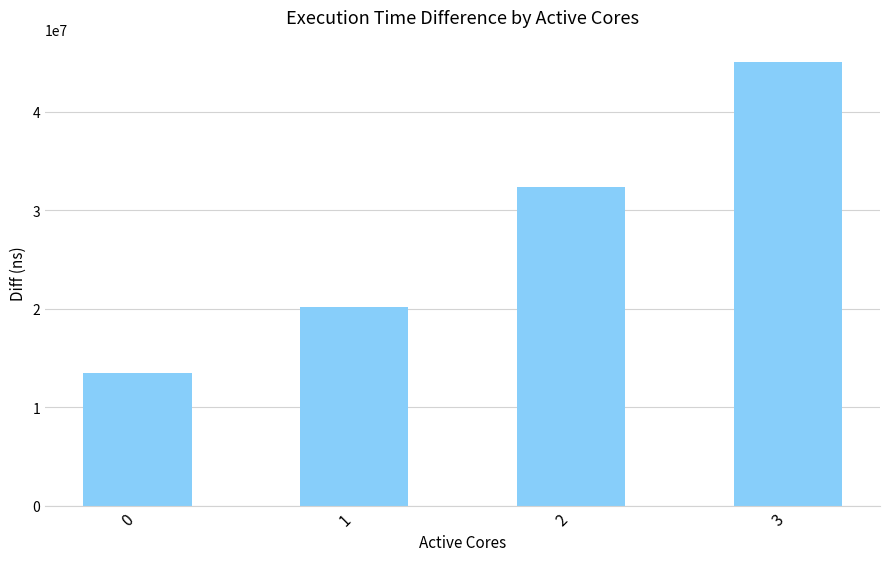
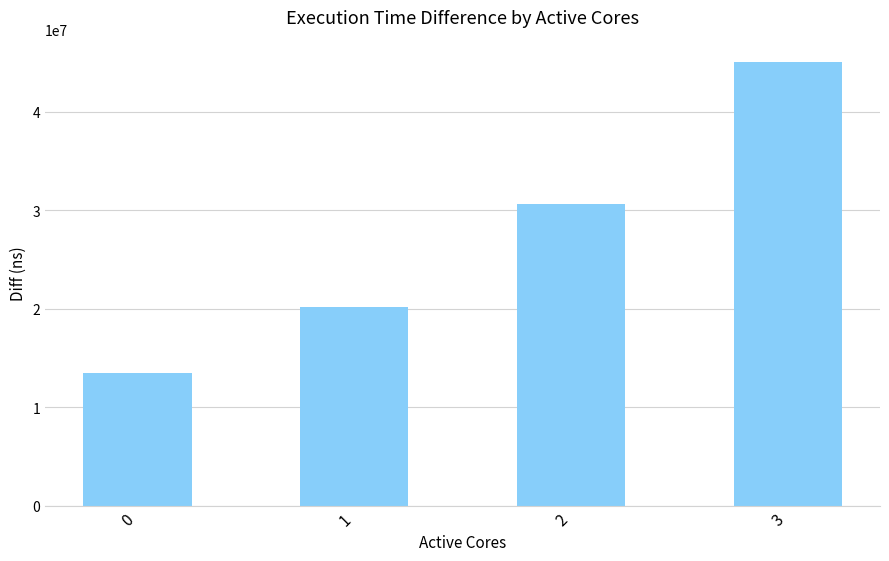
  {
    "0": 13000000,
    "1": 20000000,
-   "2": 32000000,
+   "2": 31000000,
    "3": 45000000
  }
